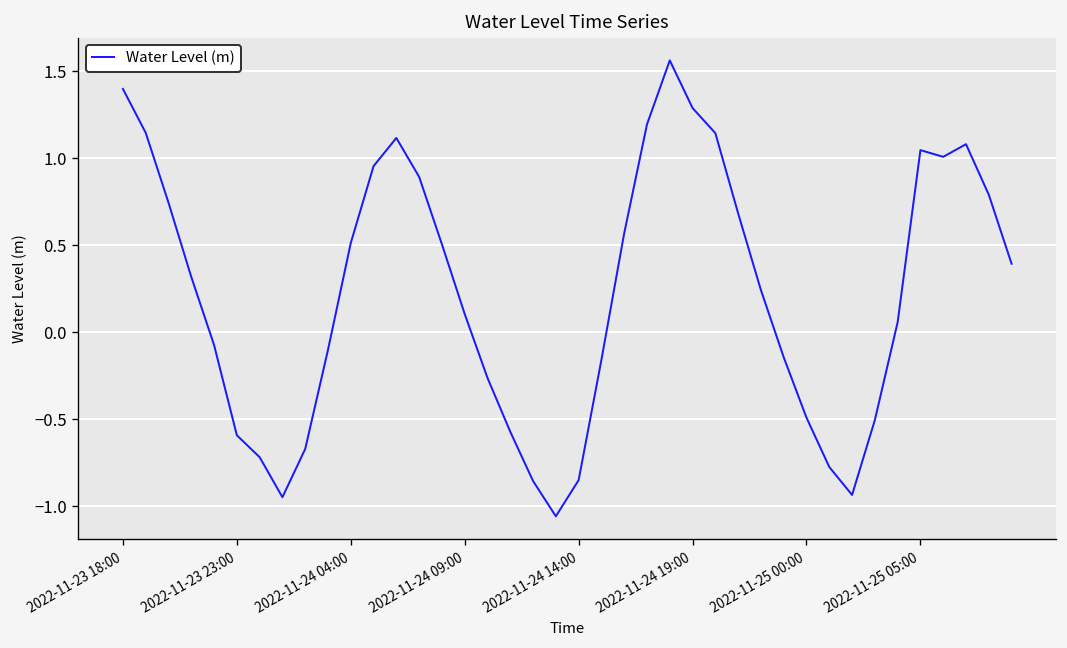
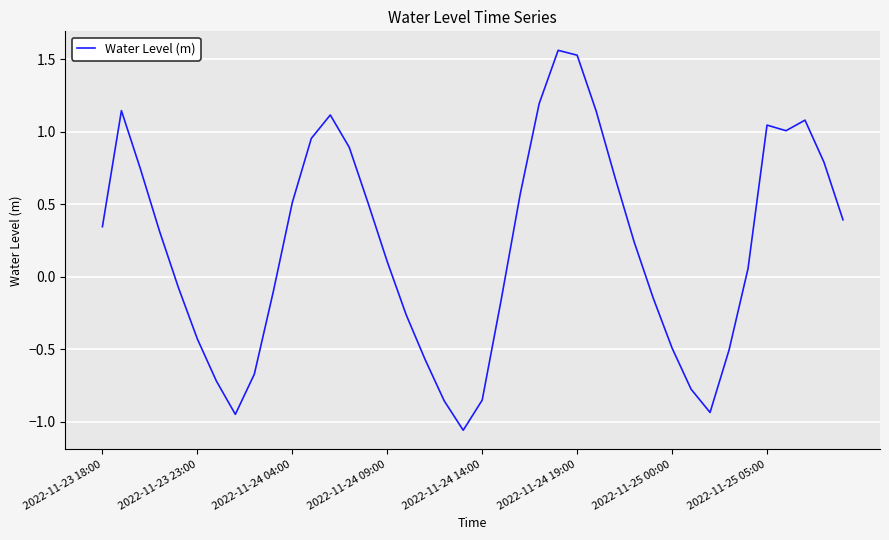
  {
-   "2022-11-23 18:00": 1.40,
-   "2022-11-23 23:00": -0.59,
+   "2022-11-23 18:00": 0.35,
+   "2022-11-23 23:00": -0.43,
    "2022-11-24 04:00": 0.51,
    "2022-11-24 09:00": 0.10,
    "2022-11-24 14:00": -0.85,
-   "2022-11-24 19:00": 1.29,
+   "2022-11-24 19:00": 1.53,
    "2022-11-25 00:00": -0.49,
    "2022-11-25 05:00": 1.05
  }
